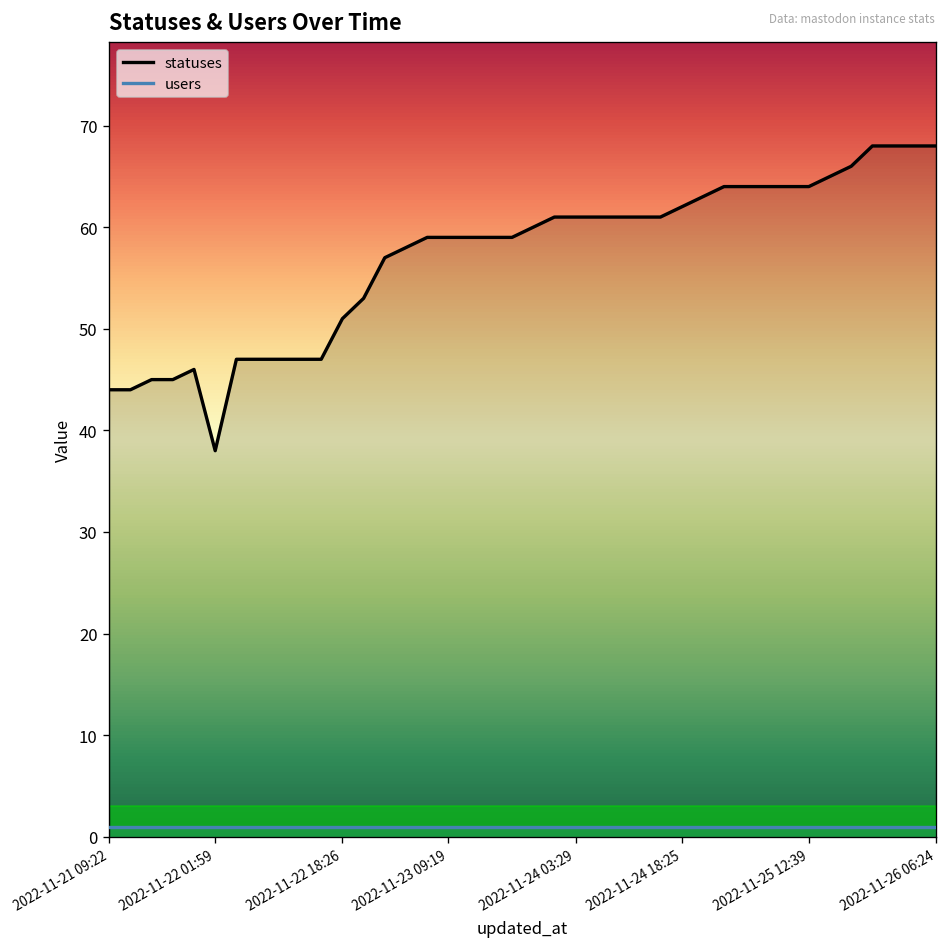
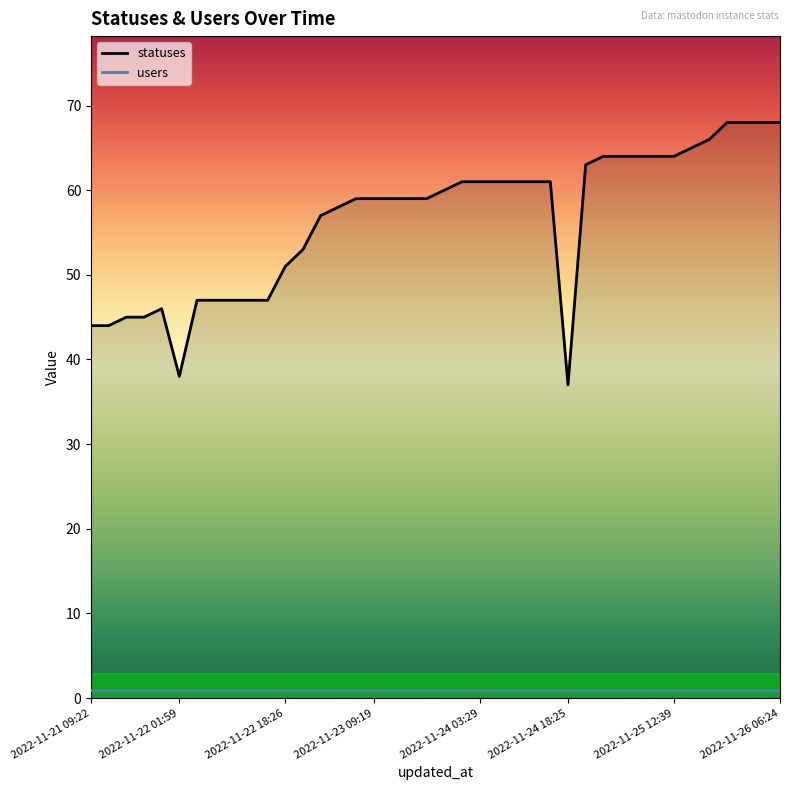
  {
    "statuses": {
      "2022-11-21 09:22": 44,
      "2022-11-22 01:59": 38,
      "2022-11-22 18:26": 51,
      "2022-11-23 09:19": 59,
      "2022-11-24 03:29": 61,
-     "2022-11-24 18:25": 62,
+     "2022-11-24 18:25": 37,
      "2022-11-25 12:39": 64,
      "2022-11-26 06:24": 68
    }
  }
